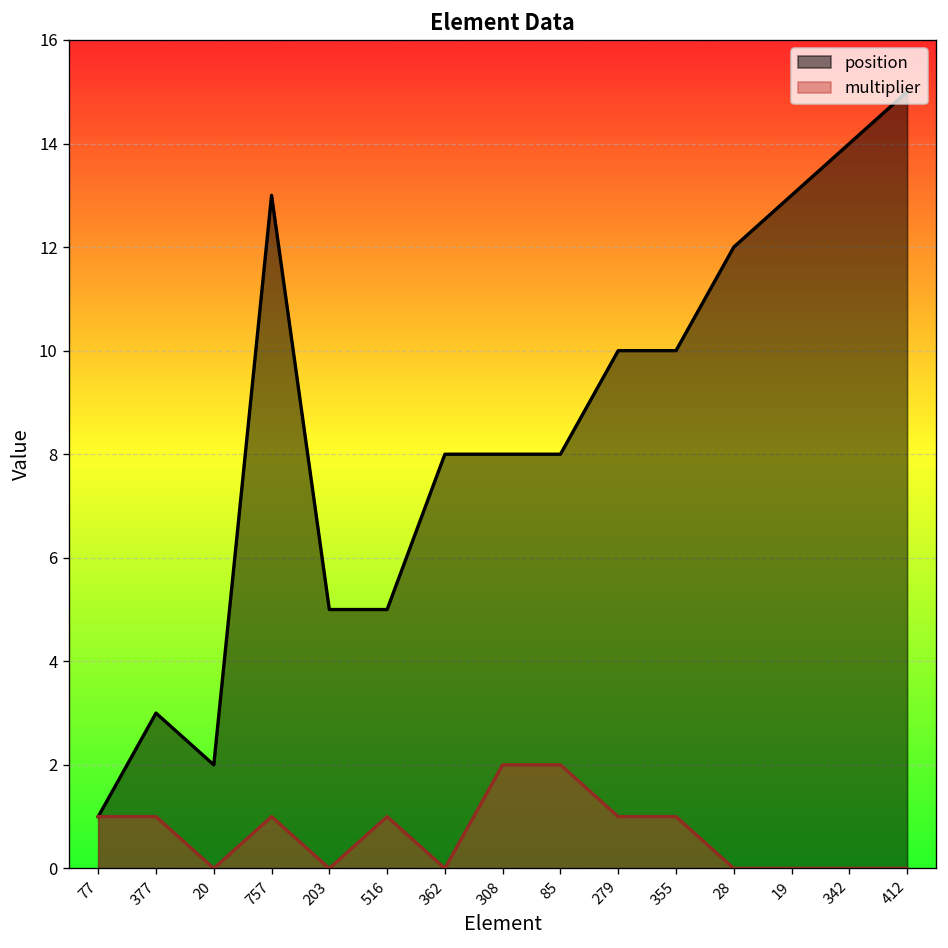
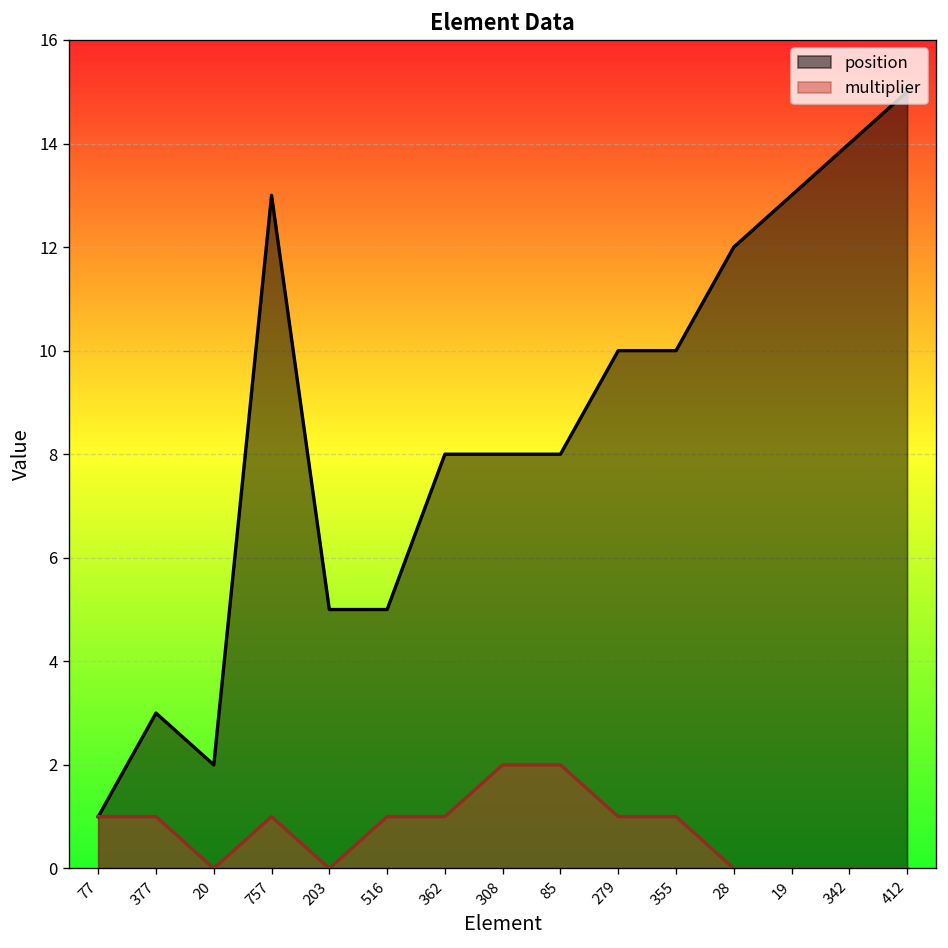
  {
    "position": {
      "377": 3,
      "20": 2,
      "757": 13,
      "203": 5,
      "516": 5,
      "362": 8,
      "308": 8,
      "85": 8,
      "279": 10,
      "355": 10,
      "28": 12,
      "19": 13,
      "342": 14
    },
    "multiplier": {
      "377": 1,
      "20": 0,
      "757": 1,
      "203": 0,
      "516": 1,
-     "362": 0,
+     "362": 1,
      "308": 2,
      "85": 2,
      "279": 1,
      "355": 1,
      "28": 0,
      "19": 0,
      "342": 0,
      "412": 0
    }
  }
